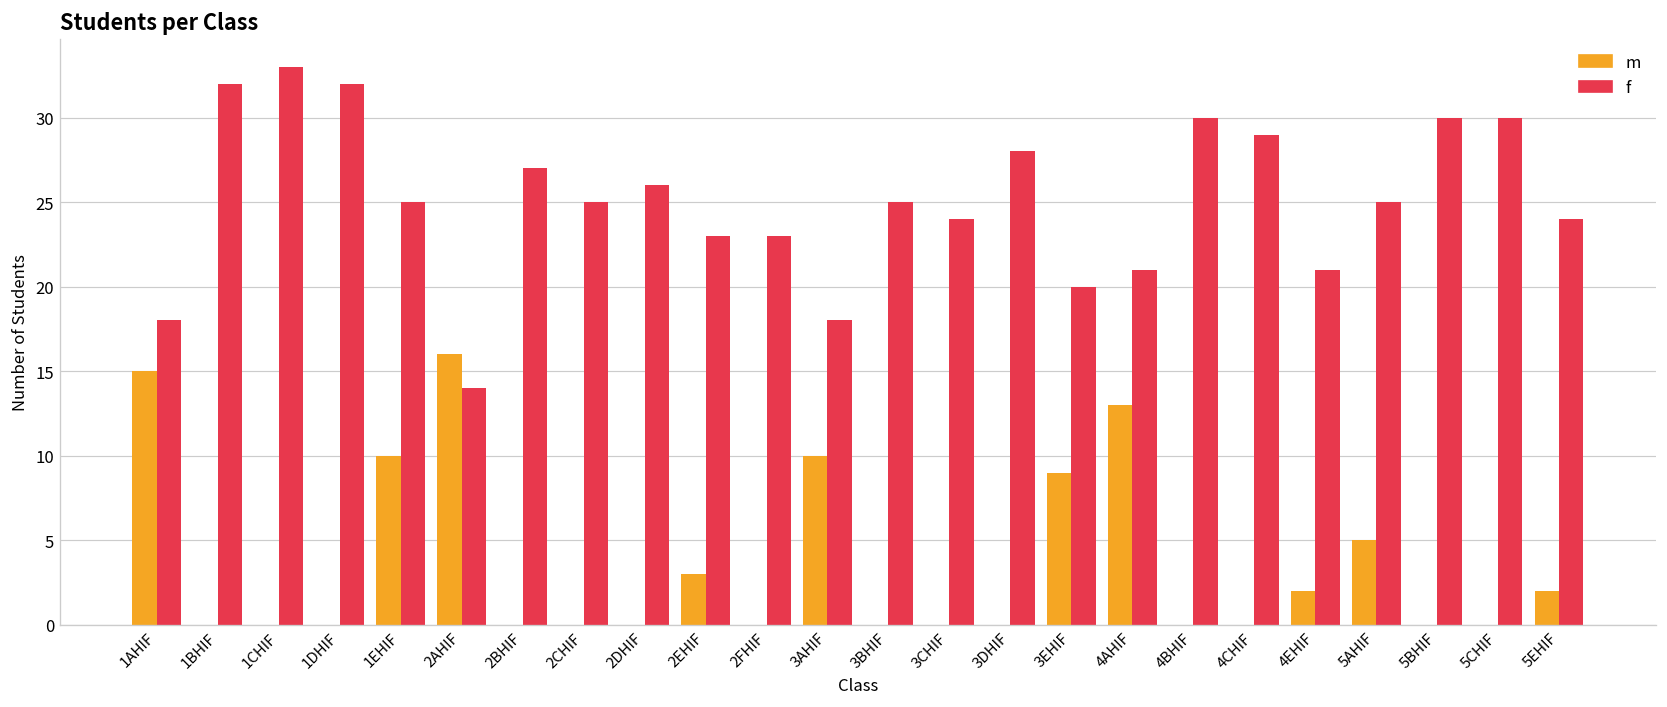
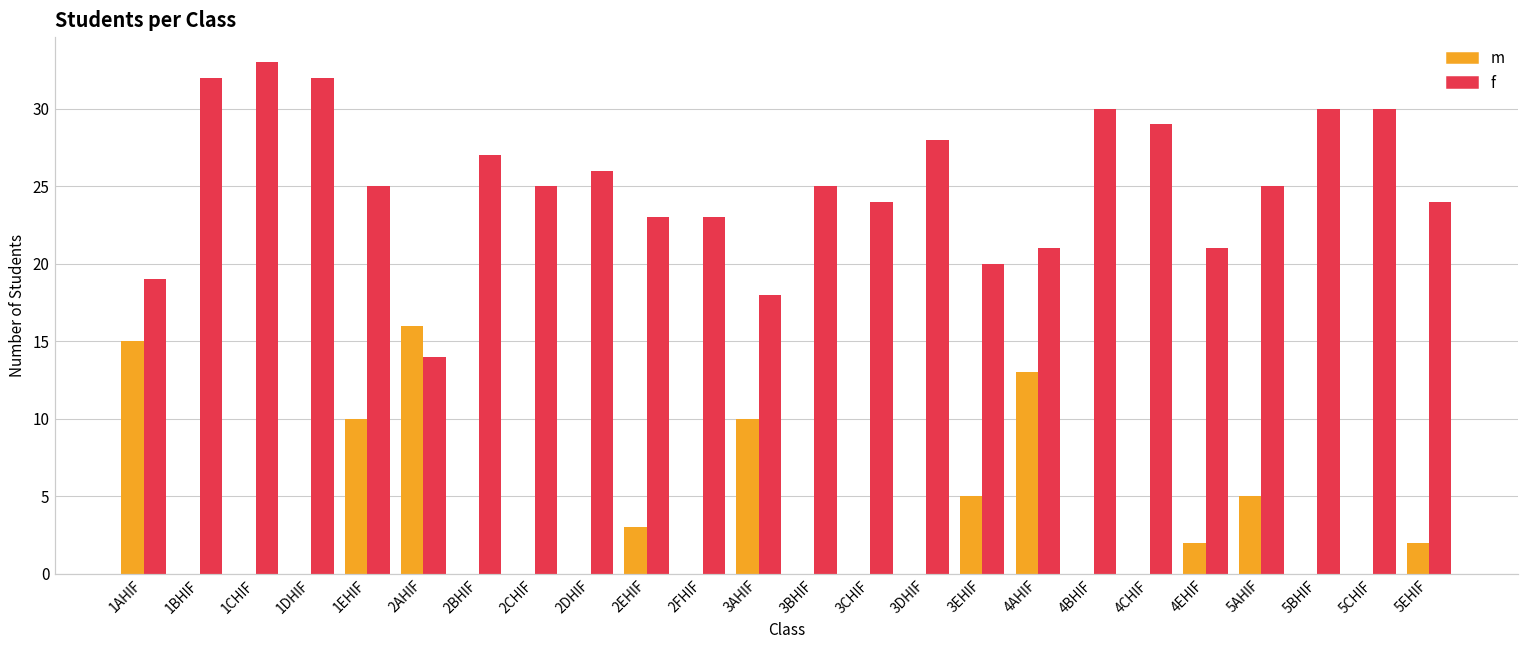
  {
    "m": {
      "1AHIF": 15,
      "1BHIF": 0,
      "1CHIF": 0,
      "1DHIF": 0,
      "1EHIF": 10,
      "2AHIF": 16,
      "2BHIF": 0,
      "2CHIF": 0,
      "2DHIF": 0,
      "2EHIF": 3,
      "2FHIF": 0,
      "3AHIF": 10,
      "3BHIF": 0,
      "3CHIF": 0,
      "3DHIF": 0,
-     "3EHIF": 9,
+     "3EHIF": 5,
      "4AHIF": 13,
      "4BHIF": 0,
      "4CHIF": 0,
      "4EHIF": 2,
      "5AHIF": 5,
      "5BHIF": 0,
      "5CHIF": 0,
      "5EHIF": 2
    },
    "f": {
-     "1AHIF": 18,
+     "1AHIF": 19,
      "1BHIF": 32,
      "1CHIF": 33,
      "1DHIF": 32,
      "1EHIF": 25,
      "2AHIF": 14,
      "2BHIF": 27,
      "2CHIF": 25,
      "2DHIF": 26,
      "2EHIF": 23,
      "2FHIF": 23,
      "3AHIF": 18,
      "3BHIF": 25,
      "3CHIF": 24,
      "3DHIF": 28,
      "3EHIF": 20,
      "4AHIF": 21,
      "4BHIF": 30,
      "4CHIF": 29,
      "4EHIF": 21,
      "5AHIF": 25,
      "5BHIF": 30,
      "5CHIF": 30,
      "5EHIF": 24
    }
  }
